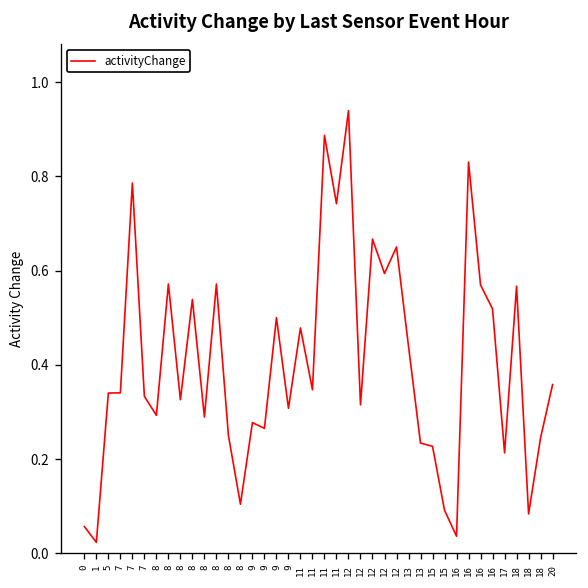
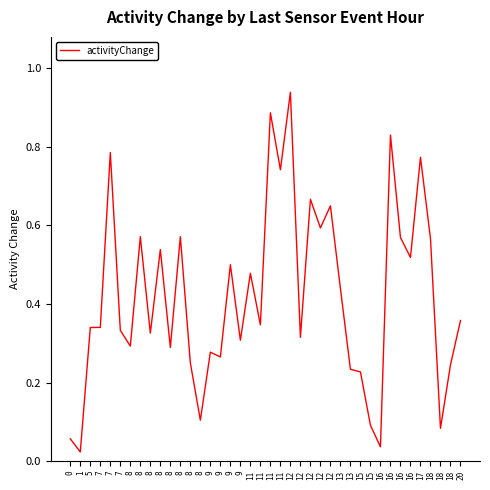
  {
    "0": 0.06,
    "1": 0.02,
    "5": 0.34,
-   "17": 0.21,
+   "17": 0.77,
    "20": 0.36
  }
